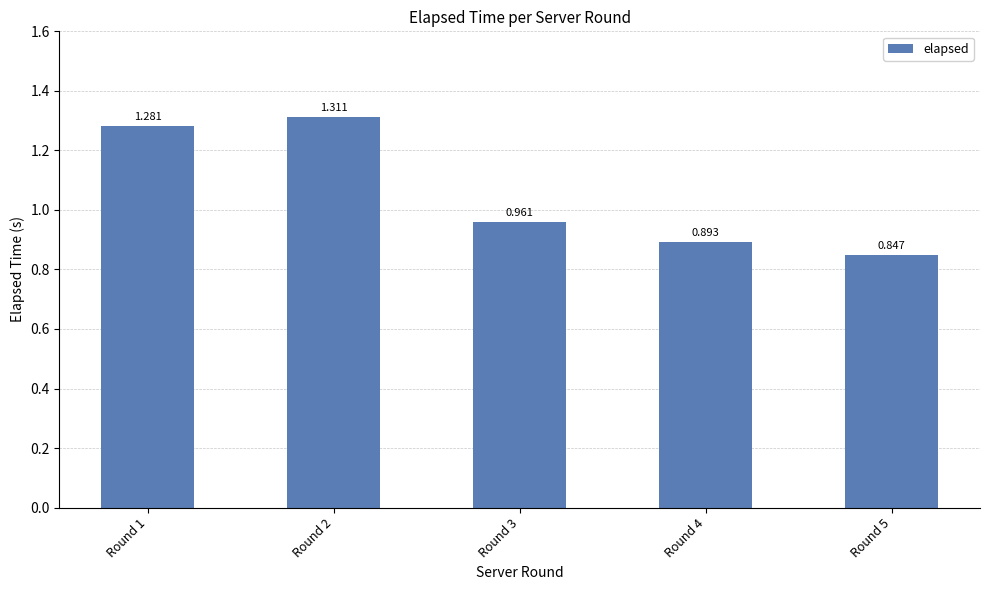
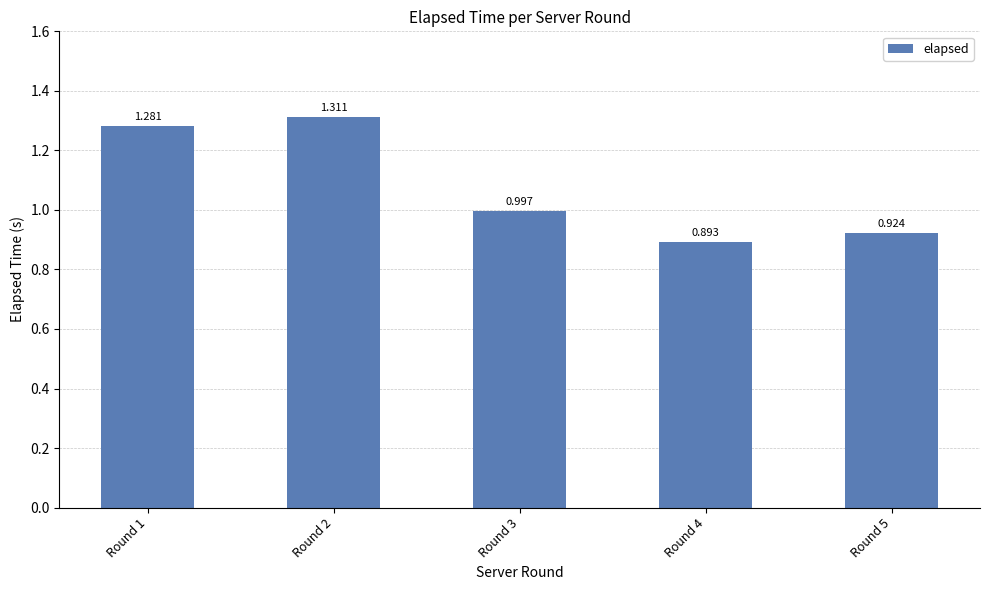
  {
    "Round 1": 1.281,
    "Round 2": 1.311,
-   "Round 3": 0.961,
+   "Round 3": 0.997,
    "Round 4": 0.893,
-   "Round 5": 0.847
+   "Round 5": 0.924
  }
